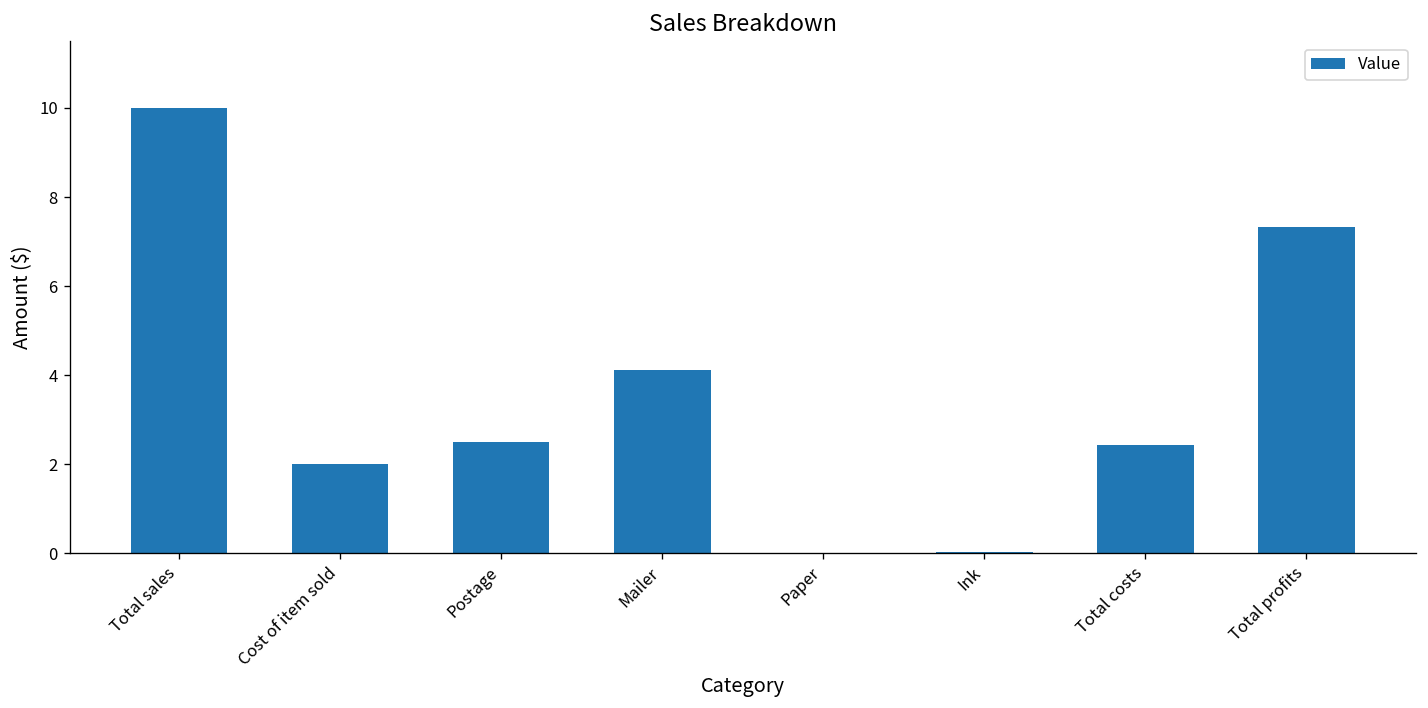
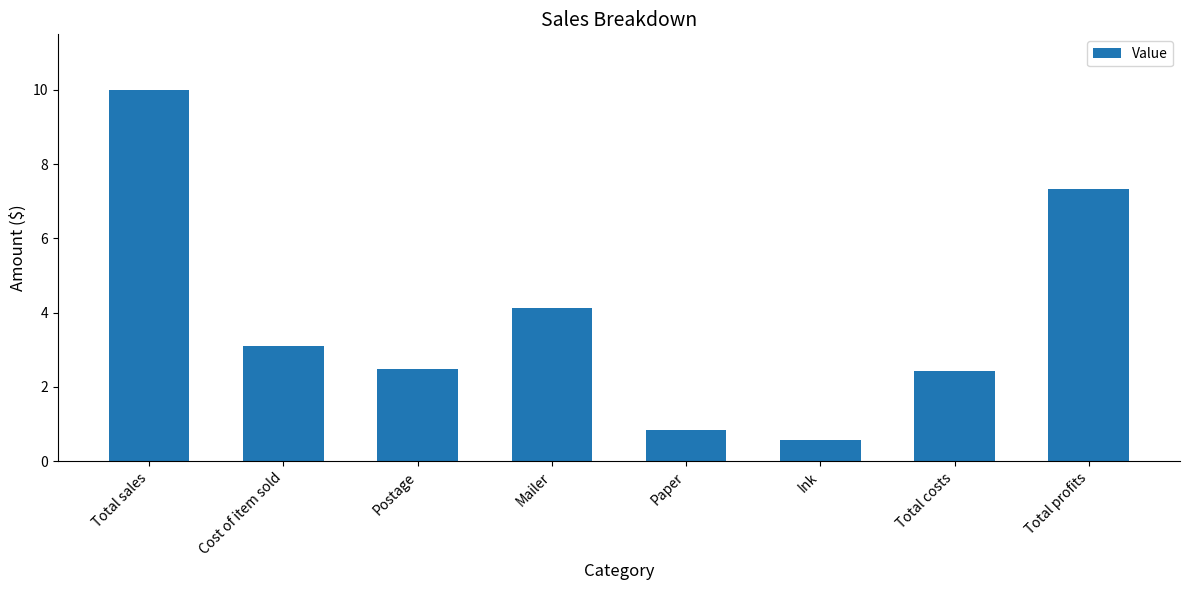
  {
    "Total sales": 10.0,
-   "Cost of item sold": 2.0,
+   "Cost of item sold": 3.1,
    "Postage": 2.5,
    "Mailer": 4.1,
-   "Paper": 0.0,
-   "Ink": 0.0,
+   "Paper": 0.8,
+   "Ink": 0.6,
    "Total costs": 2.4,
    "Total profits": 7.3
  }
